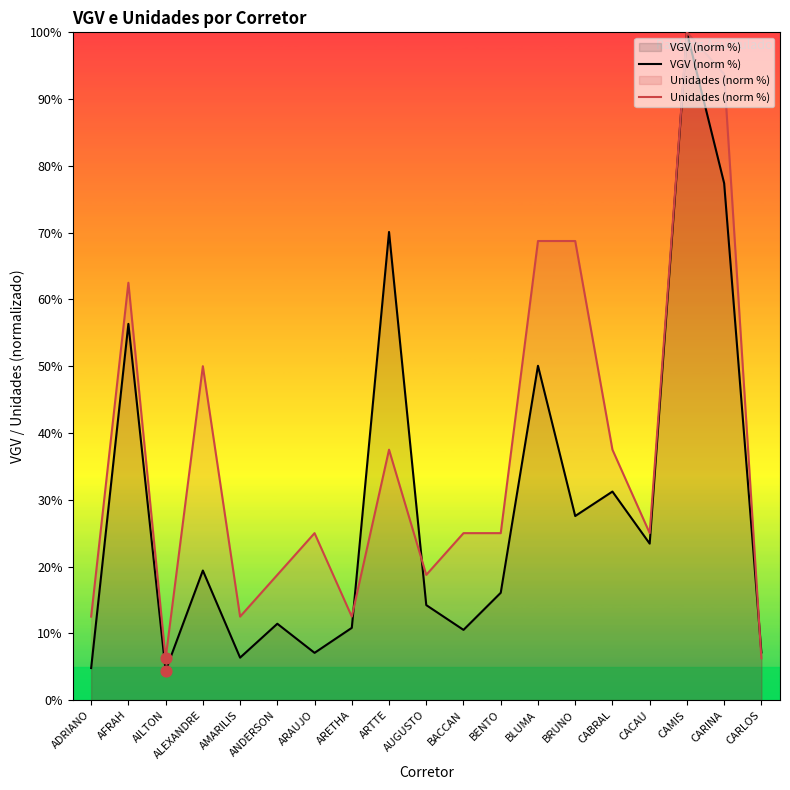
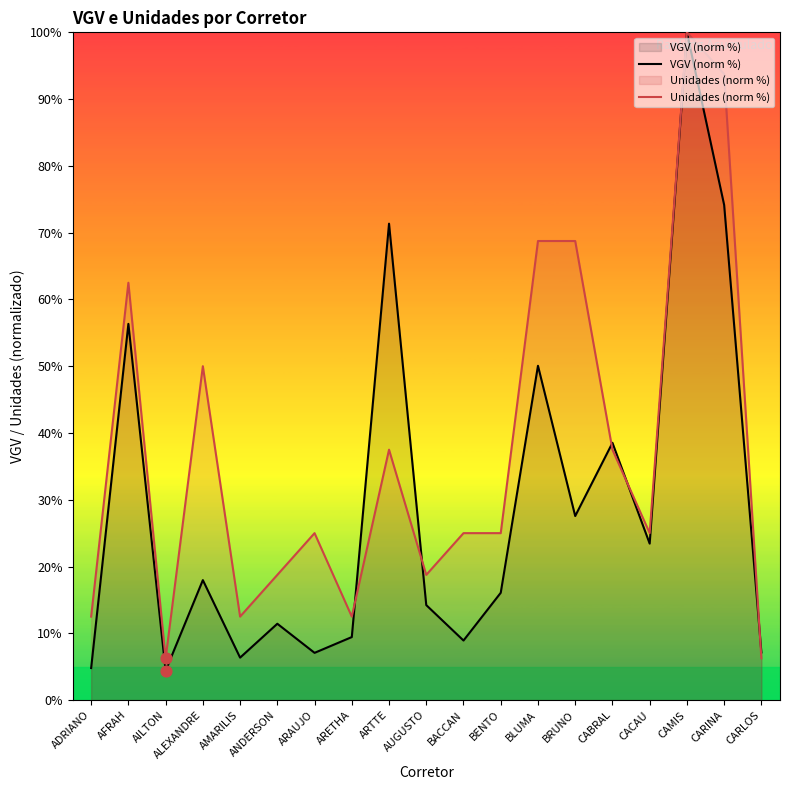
  {
    "VGV (norm %)": {
      "AFRAH": "56%",
-     "ALEXANDRE": "19%",
+     "ALEXANDRE": "18%",
      "AMARILIS": "6%",
      "ANDERSON": "11%",
      "ARAUJO": "7%",
-     "ARETHA": "11%",
-     "ARTTE": "70%",
+     "ARETHA": "9%",
+     "ARTTE": "71%",
      "AUGUSTO": "14%",
-     "BACCAN": "11%",
+     "BACCAN": "9%",
      "BENTO": "16%",
      "BLUMA": "50%",
      "BRUNO": "28%",
-     "CABRAL": "31%",
+     "CABRAL": "39%",
      "CACAU": "23%",
-     "CARINA": "77%",
+     "CARINA": "74%",
      "CARLOS": "7%"
    }
  }
